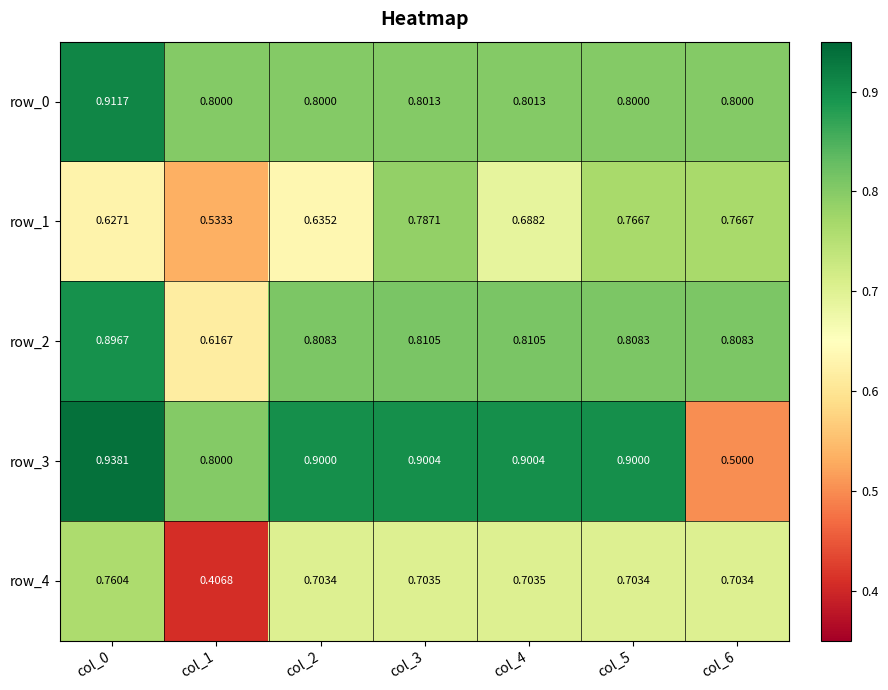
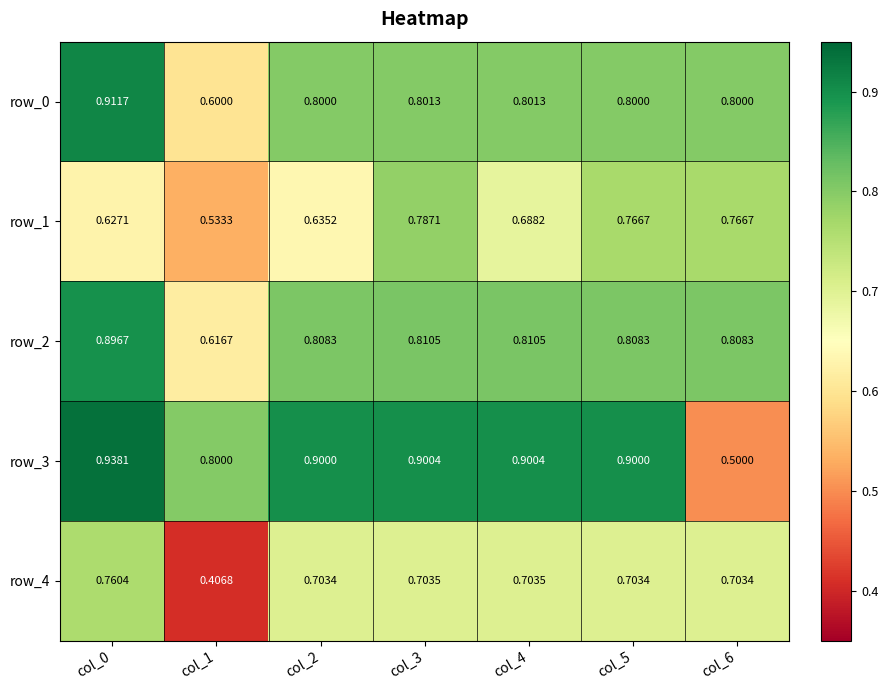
  {
    "row_0": {
      "col_0": 0.9117,
-     "col_1": 0.8000,
+     "col_1": 0.6000,
      "col_2": 0.8000,
      "col_3": 0.8013,
      "col_4": 0.8013,
      "col_5": 0.8000,
      "col_6": 0.8000
    },
    "row_1": {
      "col_0": 0.6271,
      "col_1": 0.5333,
      "col_2": 0.6352,
      "col_3": 0.7871,
      "col_4": 0.6882,
      "col_5": 0.7667,
      "col_6": 0.7667
    },
    "row_2": {
      "col_0": 0.8967,
      "col_1": 0.6167,
      "col_2": 0.8083,
      "col_3": 0.8105,
      "col_4": 0.8105,
      "col_5": 0.8083,
      "col_6": 0.8083
    },
    "row_3": {
      "col_0": 0.9381,
      "col_1": 0.8000,
      "col_2": 0.9000,
      "col_3": 0.9004,
      "col_4": 0.9004,
      "col_5": 0.9000,
      "col_6": 0.5000
    },
    "row_4": {
      "col_0": 0.7604,
      "col_1": 0.4068,
      "col_2": 0.7034,
      "col_3": 0.7035,
      "col_4": 0.7035,
      "col_5": 0.7034,
      "col_6": 0.7034
    }
  }
